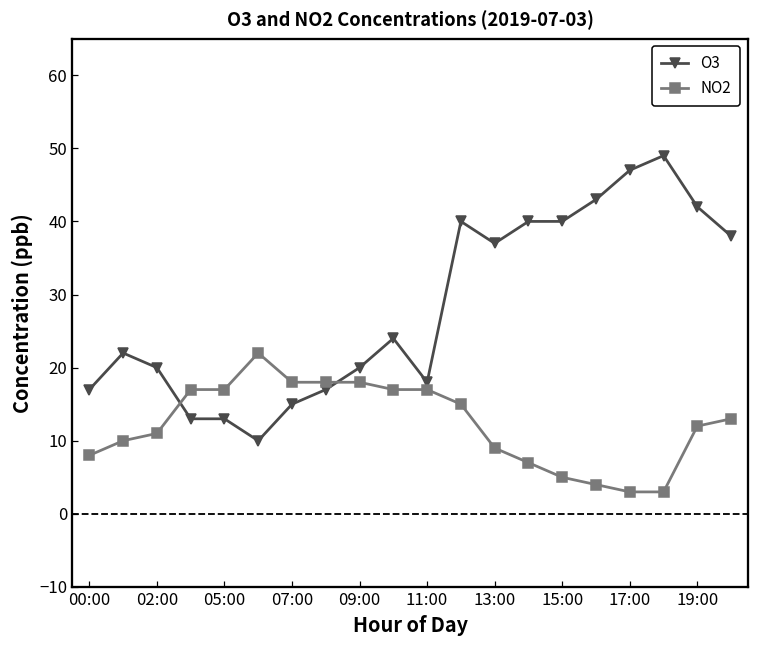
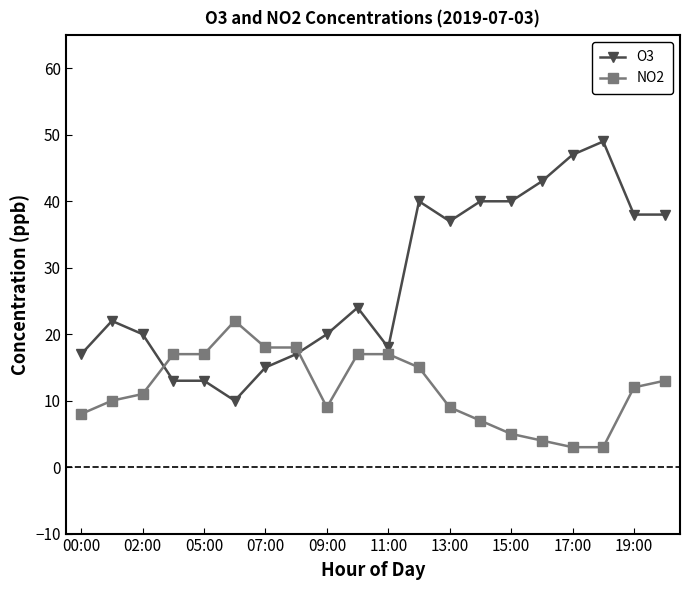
  {
    "O3": {
      "00:00": 17,
      "02:00": 20,
      "05:00": 13,
      "07:00": 15,
      "09:00": 20,
      "11:00": 18,
      "13:00": 37,
      "15:00": 40,
      "17:00": 47,
-     "19:00": 42
+     "19:00": 38
    },
    "NO2": {
      "00:00": 8,
      "02:00": 11,
      "05:00": 17,
      "07:00": 18,
-     "09:00": 18,
+     "09:00": 9,
      "11:00": 17,
      "13:00": 9,
      "15:00": 5,
      "17:00": 3,
      "19:00": 12
    }
  }
